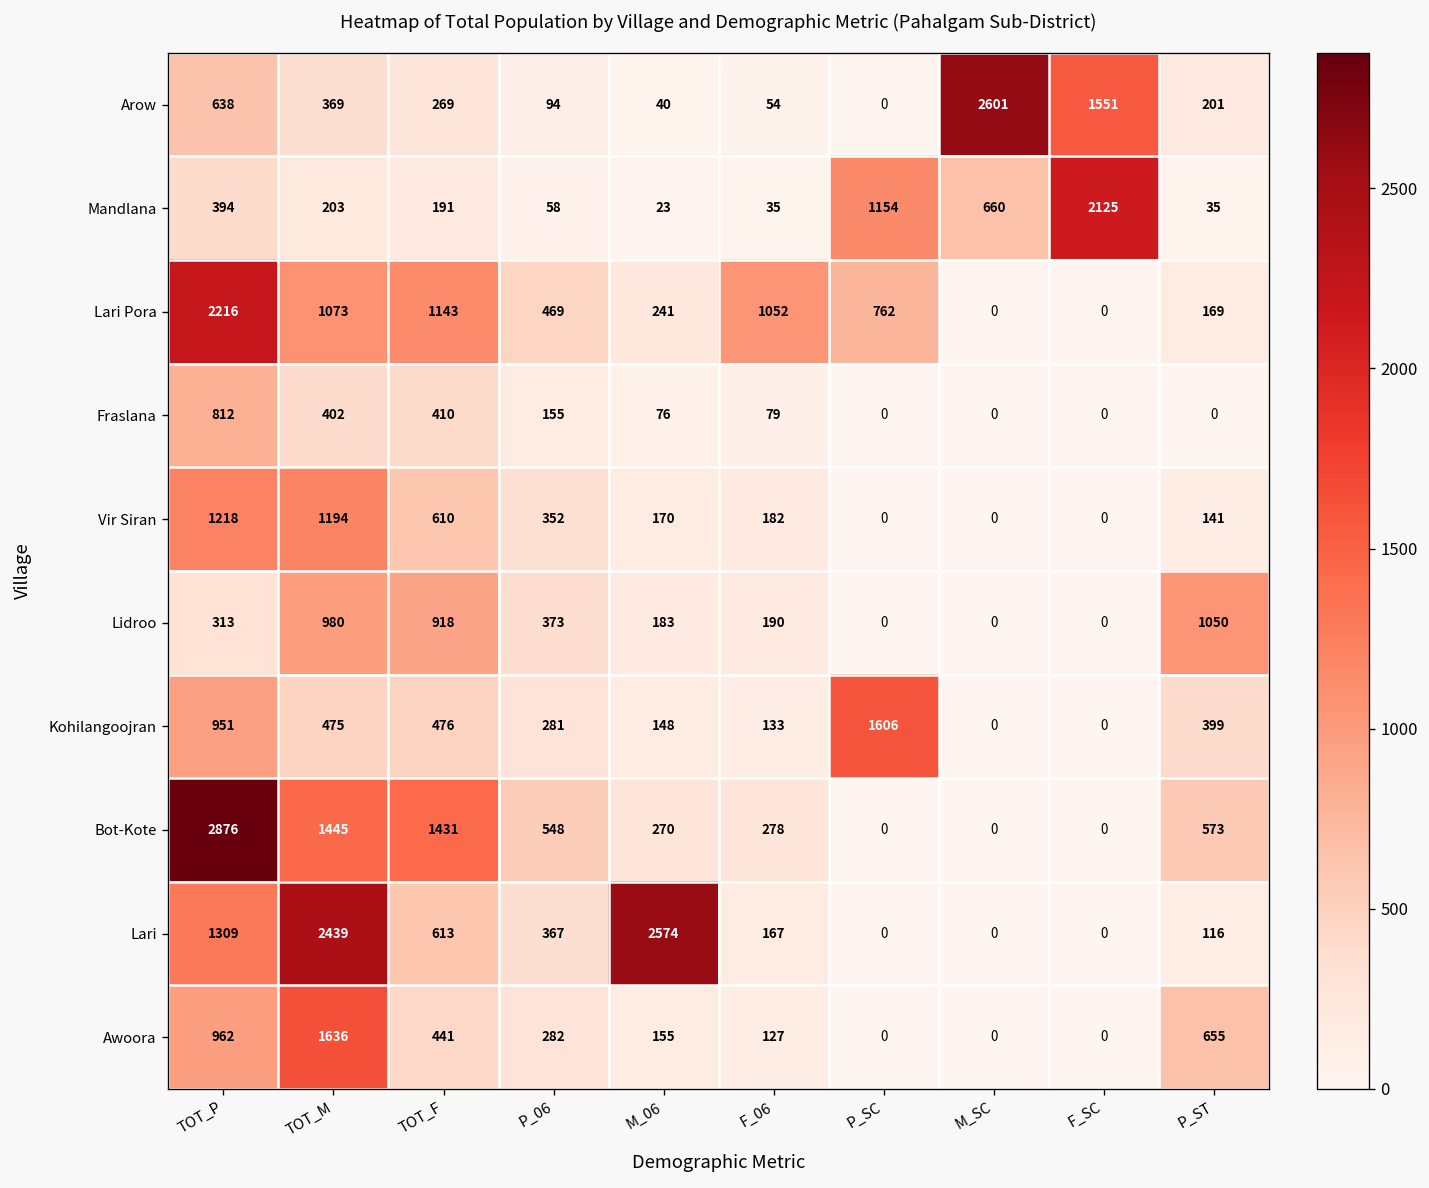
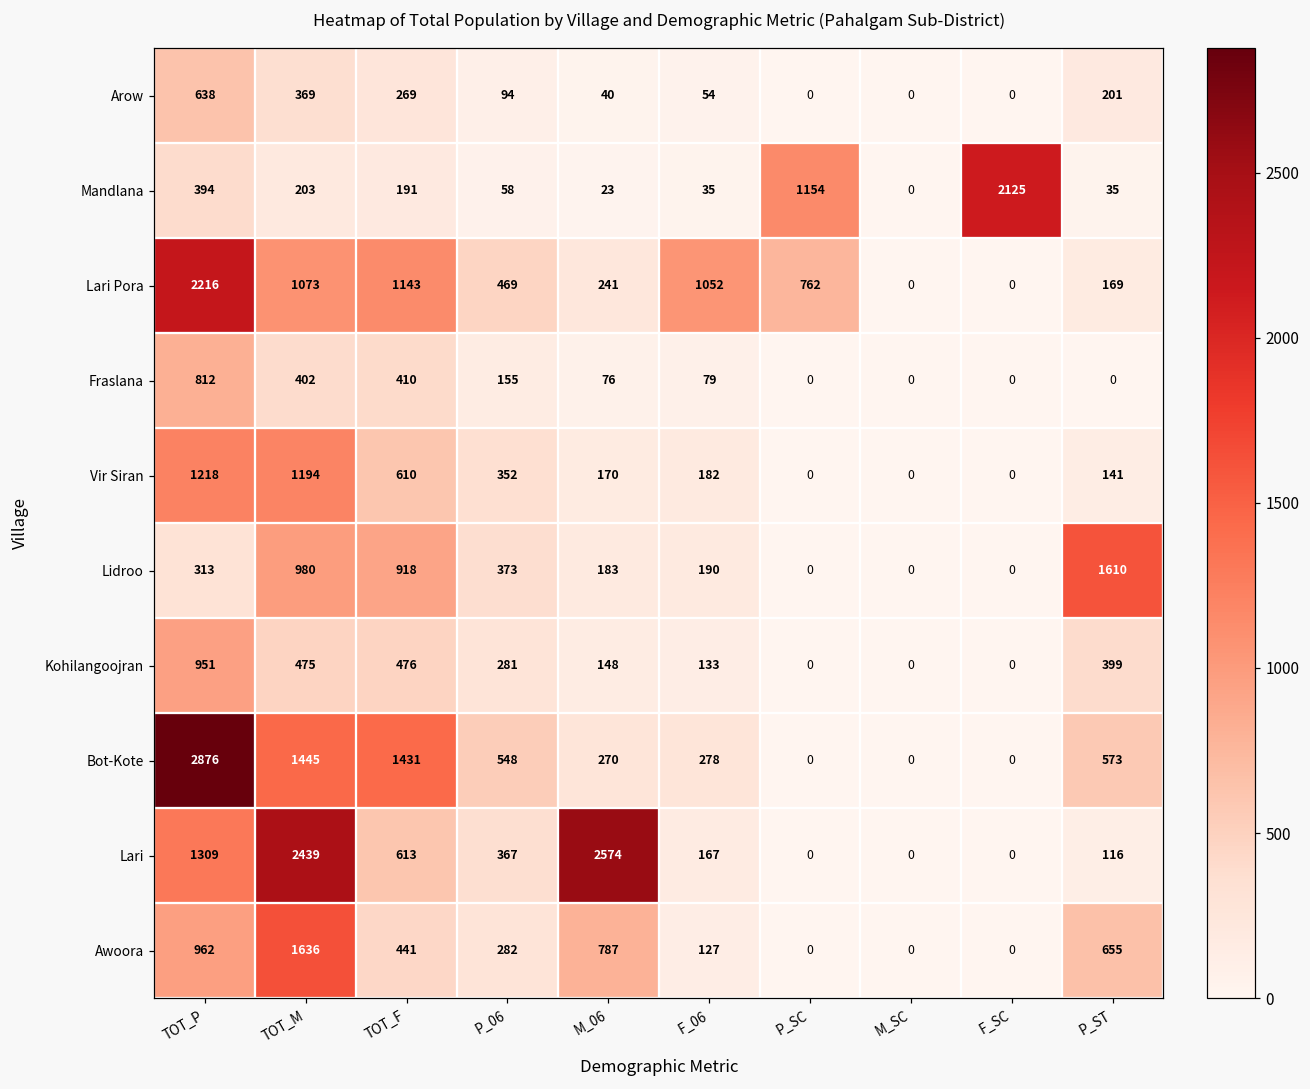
  {
    "Arow": {
      "TOT_P": 638,
      "TOT_M": 369,
      "TOT_F": 269,
      "P_06": 94,
      "M_06": 40,
      "F_06": 54,
      "P_SC": 0,
-     "M_SC": 2601,
-     "F_SC": 1551,
+     "M_SC": 0,
+     "F_SC": 0,
      "P_ST": 201
    },
    "Mandlana": {
      "TOT_P": 394,
      "TOT_M": 203,
      "TOT_F": 191,
      "P_06": 58,
      "M_06": 23,
      "F_06": 35,
      "P_SC": 1154,
-     "M_SC": 660,
+     "M_SC": 0,
      "F_SC": 2125,
      "P_ST": 35
    },
    "Lari Pora": {
      "TOT_P": 2216,
      "TOT_M": 1073,
      "TOT_F": 1143,
      "P_06": 469,
      "M_06": 241,
      "F_06": 1052,
      "P_SC": 762,
      "M_SC": 0,
      "F_SC": 0,
      "P_ST": 169
    },
    "Fraslana": {
      "TOT_P": 812,
      "TOT_M": 402,
      "TOT_F": 410,
      "P_06": 155,
      "M_06": 76,
      "F_06": 79,
      "P_SC": 0,
      "M_SC": 0,
      "F_SC": 0,
      "P_ST": 0
    },
    "Vir Siran": {
      "TOT_P": 1218,
      "TOT_M": 1194,
      "TOT_F": 610,
      "P_06": 352,
      "M_06": 170,
      "F_06": 182,
      "P_SC": 0,
      "M_SC": 0,
      "F_SC": 0,
      "P_ST": 141
    },
    "Lidroo": {
      "TOT_P": 313,
      "TOT_M": 980,
      "TOT_F": 918,
      "P_06": 373,
      "M_06": 183,
      "F_06": 190,
      "P_SC": 0,
      "M_SC": 0,
      "F_SC": 0,
-     "P_ST": 1050
+     "P_ST": 1610
    },
    "Kohilangoojran": {
      "TOT_P": 951,
      "TOT_M": 475,
      "TOT_F": 476,
      "P_06": 281,
      "M_06": 148,
      "F_06": 133,
-     "P_SC": 1606,
+     "P_SC": 0,
      "M_SC": 0,
      "F_SC": 0,
      "P_ST": 399
    },
    "Bot-Kote": {
      "TOT_P": 2876,
      "TOT_M": 1445,
      "TOT_F": 1431,
      "P_06": 548,
      "M_06": 270,
      "F_06": 278,
      "P_SC": 0,
      "M_SC": 0,
      "F_SC": 0,
      "P_ST": 573
    },
    "Lari": {
      "TOT_P": 1309,
      "TOT_M": 2439,
      "TOT_F": 613,
      "P_06": 367,
      "M_06": 2574,
      "F_06": 167,
      "P_SC": 0,
      "M_SC": 0,
      "F_SC": 0,
      "P_ST": 116
    },
    "Awoora": {
      "TOT_P": 962,
      "TOT_M": 1636,
      "TOT_F": 441,
      "P_06": 282,
-     "M_06": 155,
+     "M_06": 787,
      "F_06": 127,
      "P_SC": 0,
      "M_SC": 0,
      "F_SC": 0,
      "P_ST": 655
    }
  }
